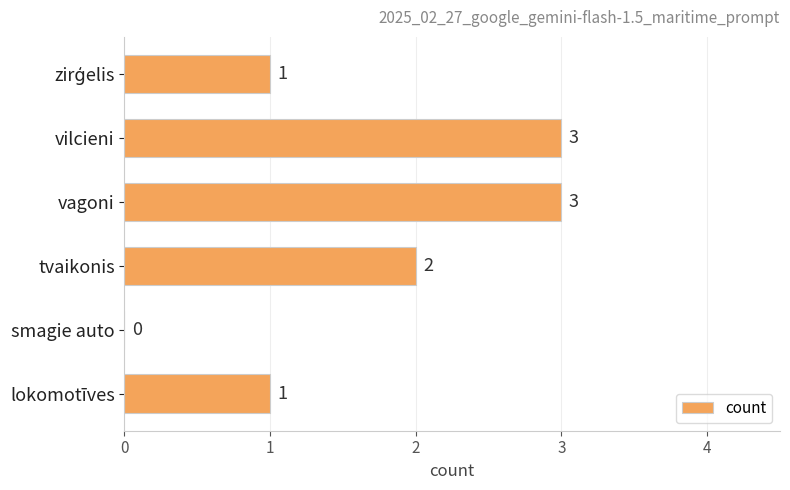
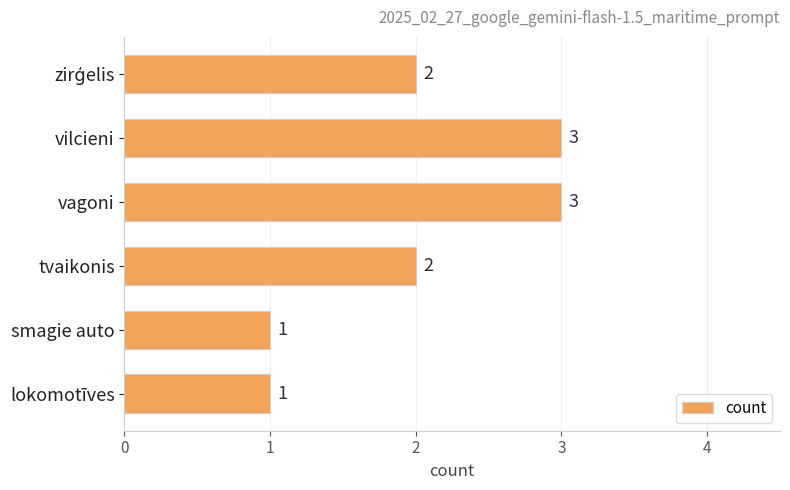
  {
-   "zirģelis": 1,
+   "zirģelis": 2,
    "vilcieni": 3,
    "vagoni": 3,
    "tvaikonis": 2,
-   "smagie auto": 0,
+   "smagie auto": 1,
    "lokomotīves": 1
  }
